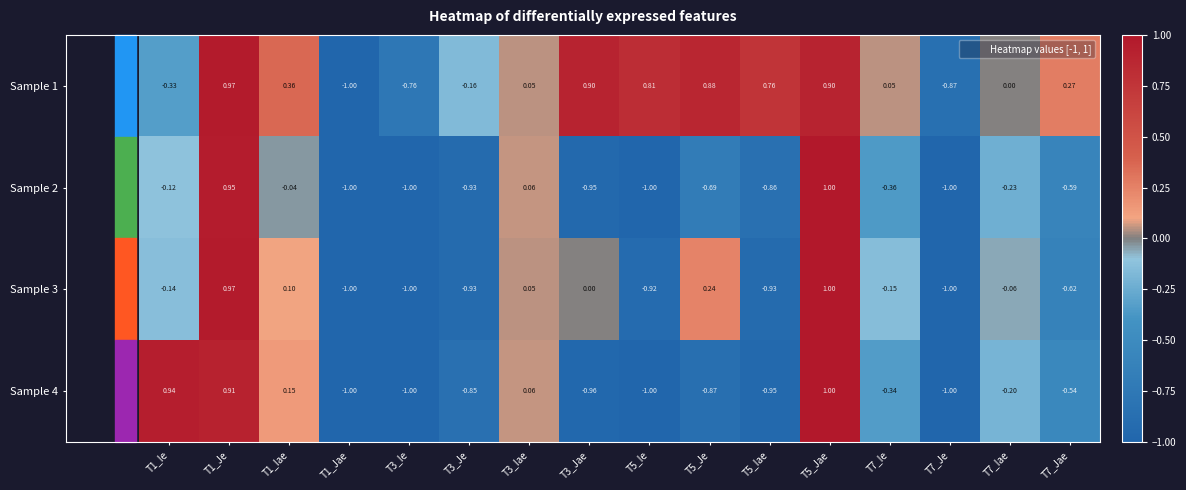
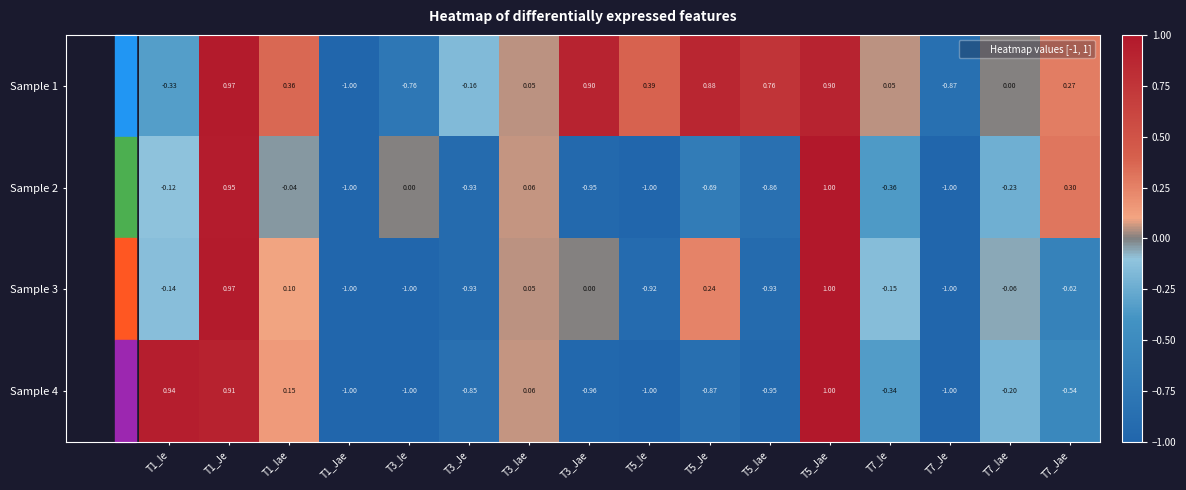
  {
    "Sample 1": {
      "T1_Ie": -0.33,
      "T1_Je": 0.97,
      "T1_Iae": 0.36,
      "T1_Jae": -1.00,
      "T3_Ie": -0.76,
      "T3_Je": -0.16,
      "T3_Iae": 0.05,
      "T3_Jae": 0.90,
-     "T5_Ie": 0.81,
+     "T5_Ie": 0.39,
      "T5_Je": 0.88,
      "T5_Iae": 0.76,
      "T5_Jae": 0.90,
      "T7_Ie": 0.05,
      "T7_Je": -0.87,
      "T7_Iae": 0.00,
      "T7_Jae": 0.27
    },
    "Sample 2": {
      "T1_Ie": -0.12,
      "T1_Je": 0.95,
      "T1_Iae": -0.04,
      "T1_Jae": -1.00,
-     "T3_Ie": -1.00,
+     "T3_Ie": 0.00,
      "T3_Je": -0.93,
      "T3_Iae": 0.06,
      "T3_Jae": -0.95,
      "T5_Ie": -1.00,
      "T5_Je": -0.69,
      "T5_Iae": -0.86,
      "T5_Jae": 1.00,
      "T7_Ie": -0.36,
      "T7_Je": -1.00,
      "T7_Iae": -0.23,
-     "T7_Jae": -0.59
+     "T7_Jae": 0.30
    },
    "Sample 3": {
      "T1_Ie": -0.14,
      "T1_Je": 0.97,
      "T1_Iae": 0.10,
      "T1_Jae": -1.00,
      "T3_Ie": -1.00,
      "T3_Je": -0.93,
      "T3_Iae": 0.05,
      "T3_Jae": 0.00,
      "T5_Ie": -0.92,
      "T5_Je": 0.24,
      "T5_Iae": -0.93,
      "T5_Jae": 1.00,
      "T7_Ie": -0.15,
      "T7_Je": -1.00,
      "T7_Iae": -0.06,
      "T7_Jae": -0.62
    },
    "Sample 4": {
      "T1_Ie": 0.94,
      "T1_Je": 0.91,
      "T1_Iae": 0.15,
      "T1_Jae": -1.00,
      "T3_Ie": -1.00,
      "T3_Je": -0.85,
      "T3_Iae": 0.06,
      "T3_Jae": -0.96,
      "T5_Ie": -1.00,
      "T5_Je": -0.87,
      "T5_Iae": -0.95,
      "T5_Jae": 1.00,
      "T7_Ie": -0.34,
      "T7_Je": -1.00,
      "T7_Iae": -0.20,
      "T7_Jae": -0.54
    }
  }
